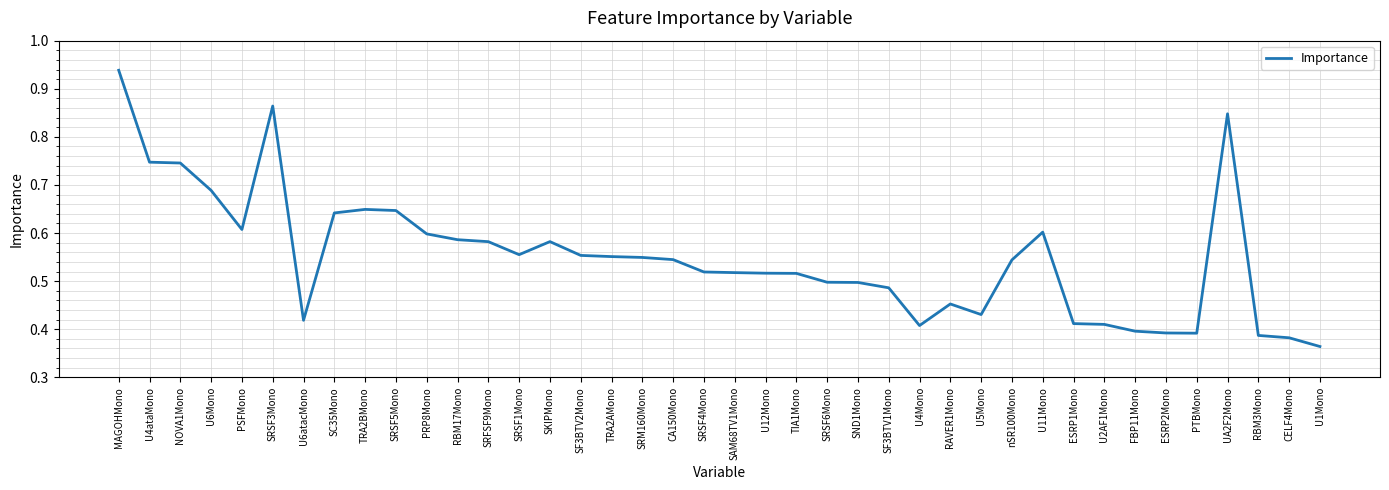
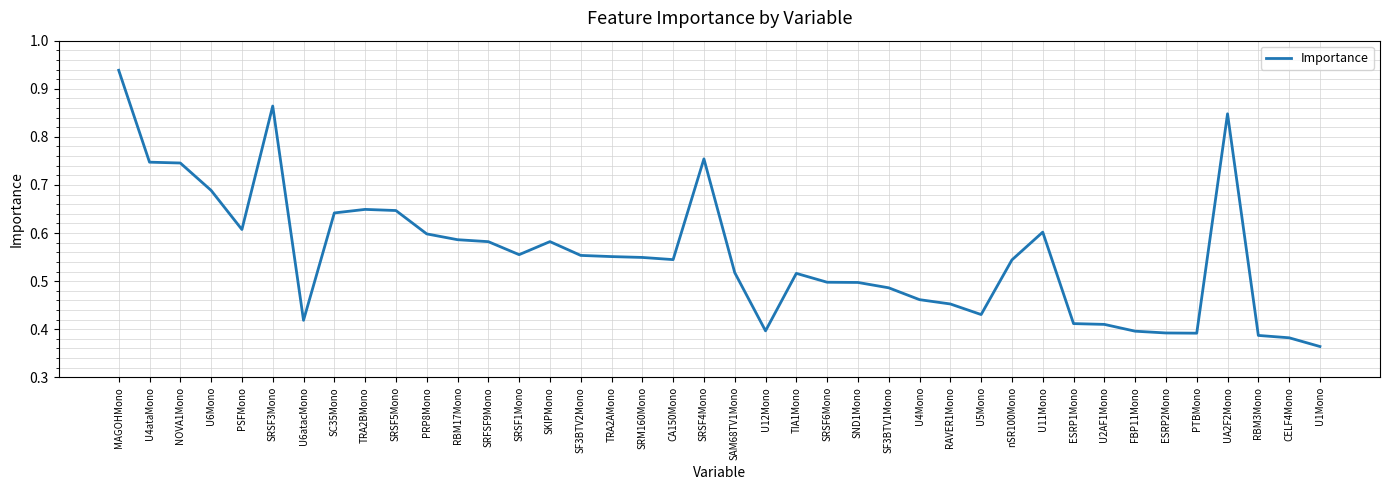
  {
    "MAGOHMono": 0.94,
    "U4ataMono": 0.75,
    "NOVA1Mono": 0.75,
    "U6Mono": 0.69,
    "PSFMono": 0.61,
    "SRSF3Mono": 0.86,
    "U6atacMono": 0.42,
    "SC35Mono": 0.64,
    "TRA2BMono": 0.65,
    "SRSF5Mono": 0.65,
    "PRP8Mono": 0.60,
    "RBM17Mono": 0.59,
    "SRFSF9Mono": 0.58,
    "SRSF1Mono": 0.56,
    "SKIPMono": 0.58,
    "SF3BTV2Mono": 0.55,
    "TRA2AMono": 0.55,
    "SRM160Mono": 0.55,
    "CA150Mono": 0.54,
-   "SRSF4Mono": 0.52,
+   "SRSF4Mono": 0.75,
    "SAM68TV1Mono": 0.52,
-   "U12Mono": 0.52,
+   "U12Mono": 0.40,
    "TIA1Mono": 0.52,
    "SRSF6Mono": 0.50,
    "SND1Mono": 0.50,
    "SF3BTV1Mono": 0.49,
-   "U4Mono": 0.41,
+   "U4Mono": 0.46,
    "RAVER1Mono": 0.45,
    "U5Mono": 0.43,
    "nSR100Mono": 0.54,
    "U11Mono": 0.60,
    "ESRP1Mono": 0.41,
    "U2AF1Mono": 0.41,
    "FBP11Mono": 0.40,
    "ESRP2Mono": 0.39,
    "PTBMono": 0.39,
    "UA2F2Mono": 0.85,
    "RBM3Mono": 0.39,
    "CELF4Mono": 0.38,
    "U1Mono": 0.36
  }
